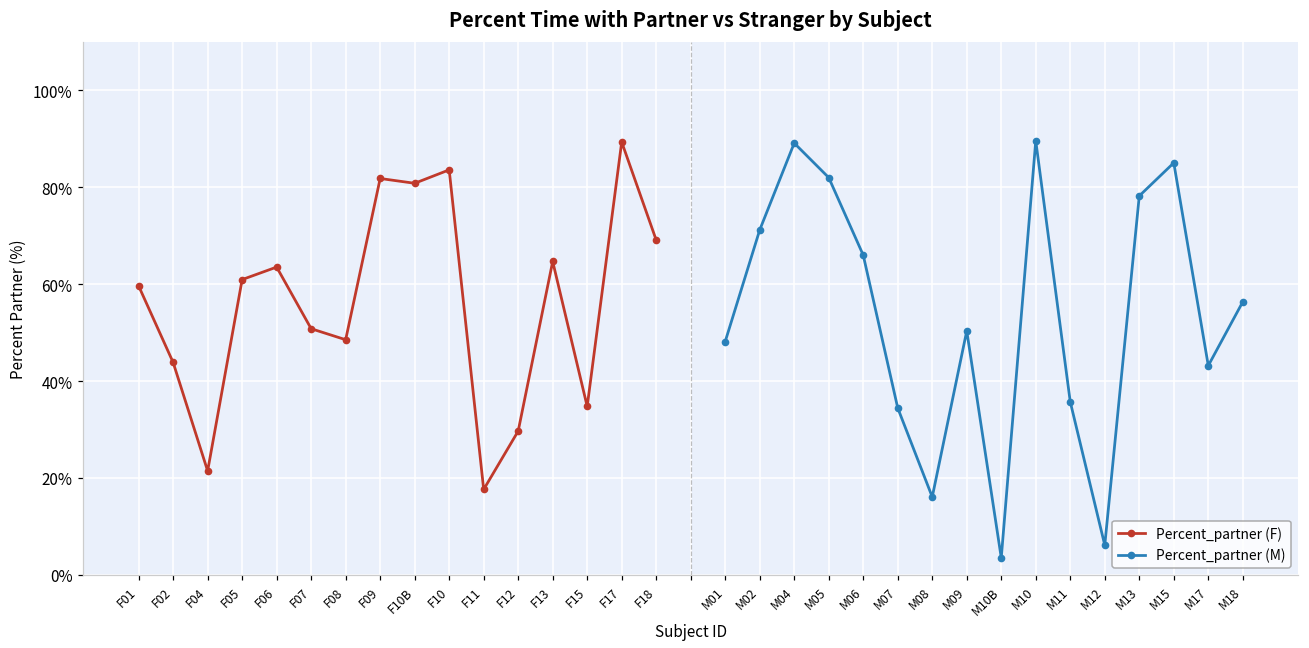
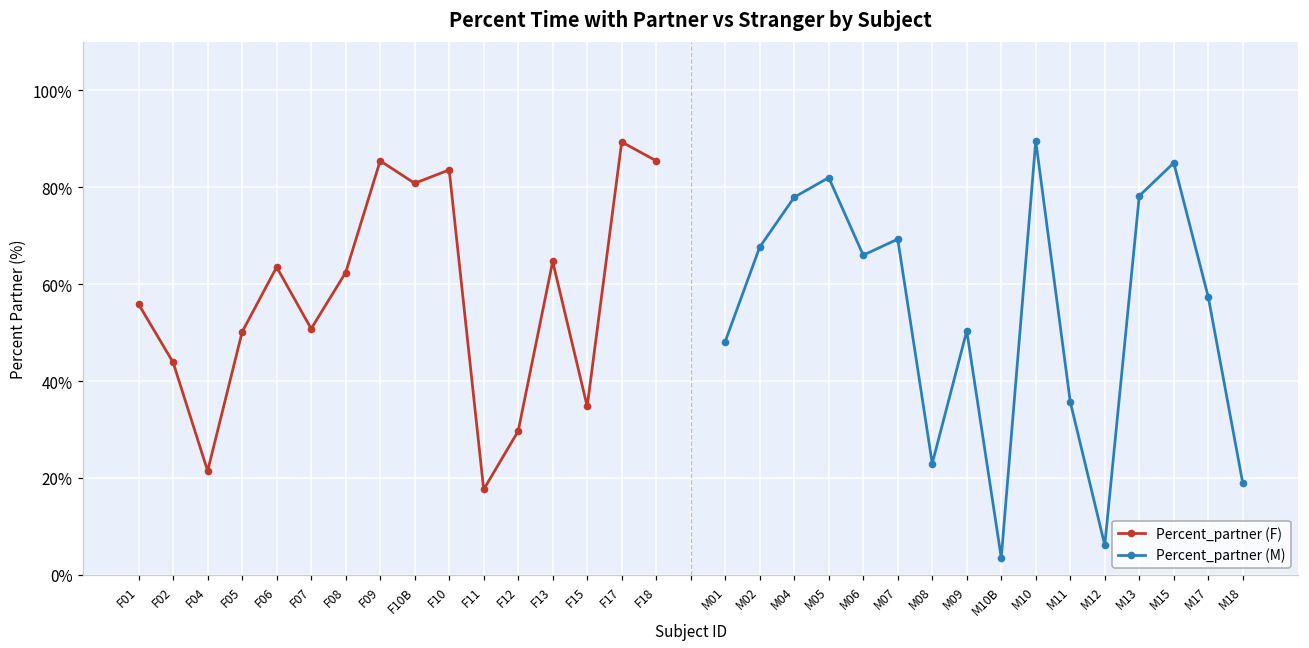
  {
    "Percent_partner (F)": {
-     "F01": "60%",
+     "F01": "56%",
      "F02": "44%",
      "F04": "21%",
-     "F05": "61%",
+     "F05": "50%",
      "F06": "64%",
      "F07": "51%",
-     "F08": "49%",
-     "F09": "82%",
+     "F08": "62%",
+     "F09": "85%",
      "F10B": "81%",
      "F10": "84%",
      "F11": "18%",
      "F12": "30%",
      "F13": "65%",
      "F15": "35%",
      "F17": "89%",
-     "F18": "69%"
+     "F18": "85%"
    },
    "Percent_partner (M)": {
      "M01": "48%",
-     "M02": "71%",
-     "M04": "89%",
+     "M02": "68%",
+     "M04": "78%",
      "M05": "82%",
      "M06": "66%",
-     "M07": "34%",
-     "M08": "16%",
+     "M07": "69%",
+     "M08": "23%",
      "M09": "50%",
      "M10B": "4%",
      "M10": "90%",
      "M11": "36%",
      "M12": "6%",
      "M13": "78%",
      "M15": "85%",
-     "M17": "43%",
-     "M18": "56%"
+     "M17": "57%",
+     "M18": "19%"
    }
  }
